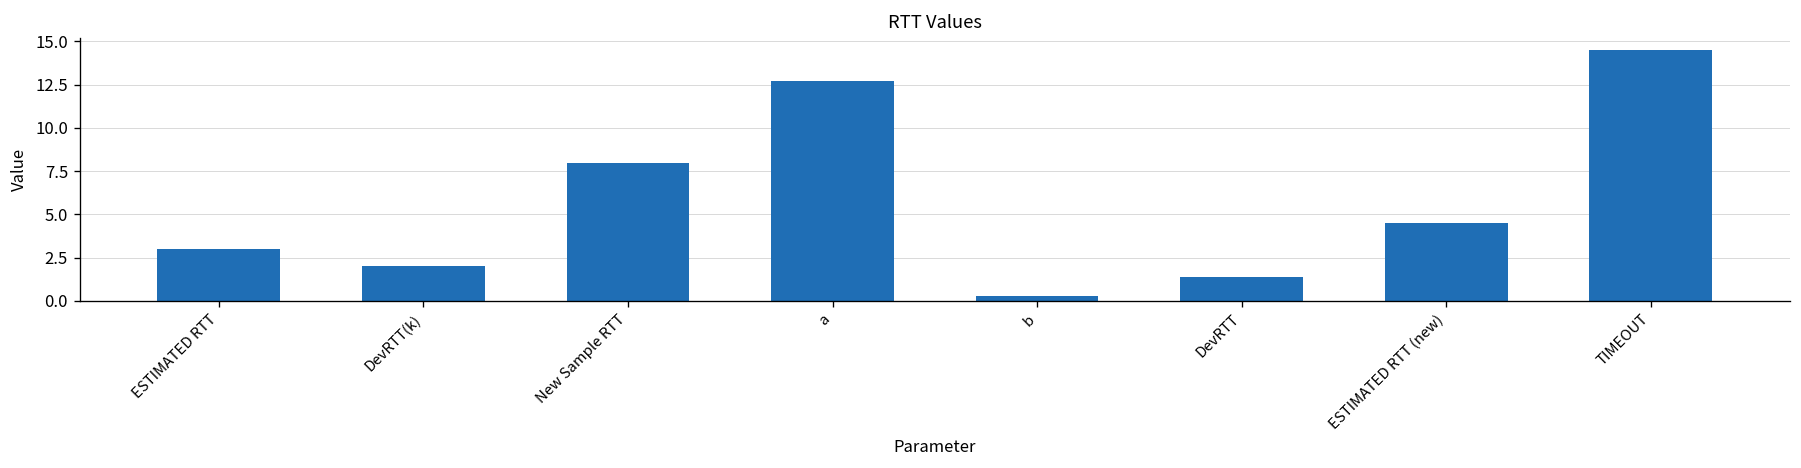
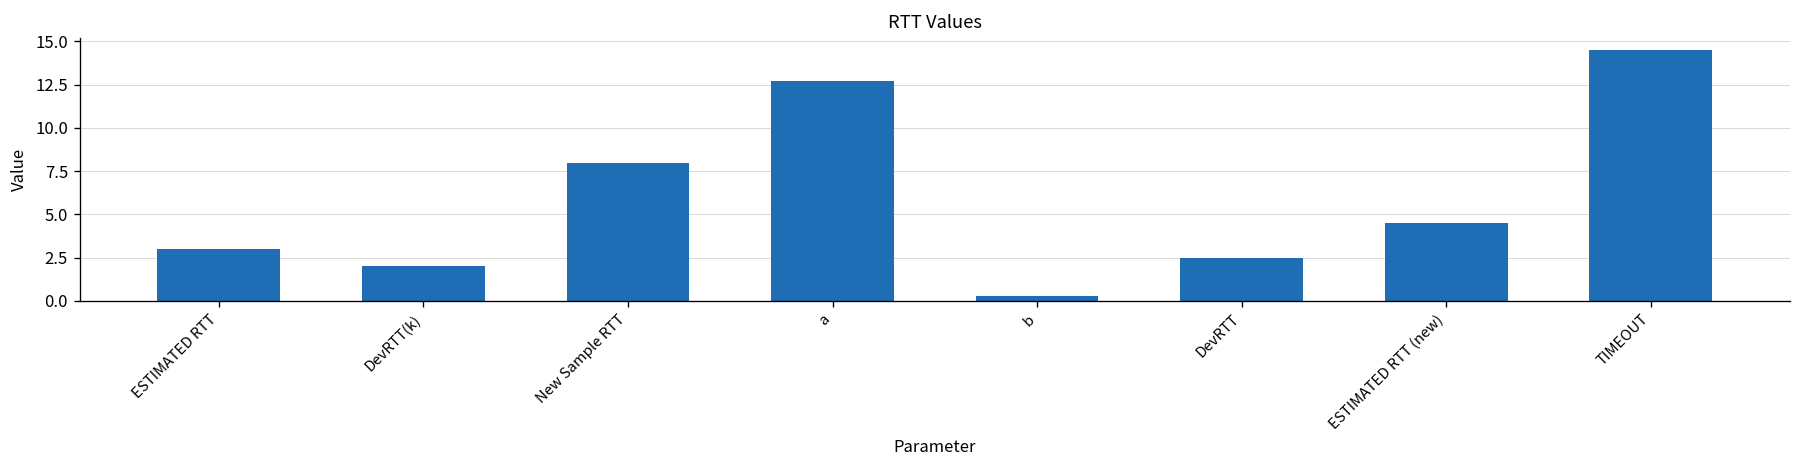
  {
    "ESTIMATED RTT": 3.0,
    "DevRTT(k)": 2.0,
    "New Sample RTT": 8.0,
    "a": 12.7,
    "b": 0.3,
-   "DevRTT": 1.4,
+   "DevRTT": 2.5,
    "ESTIMATED RTT (new)": 4.5,
    "TIMEOUT": 14.5
  }
